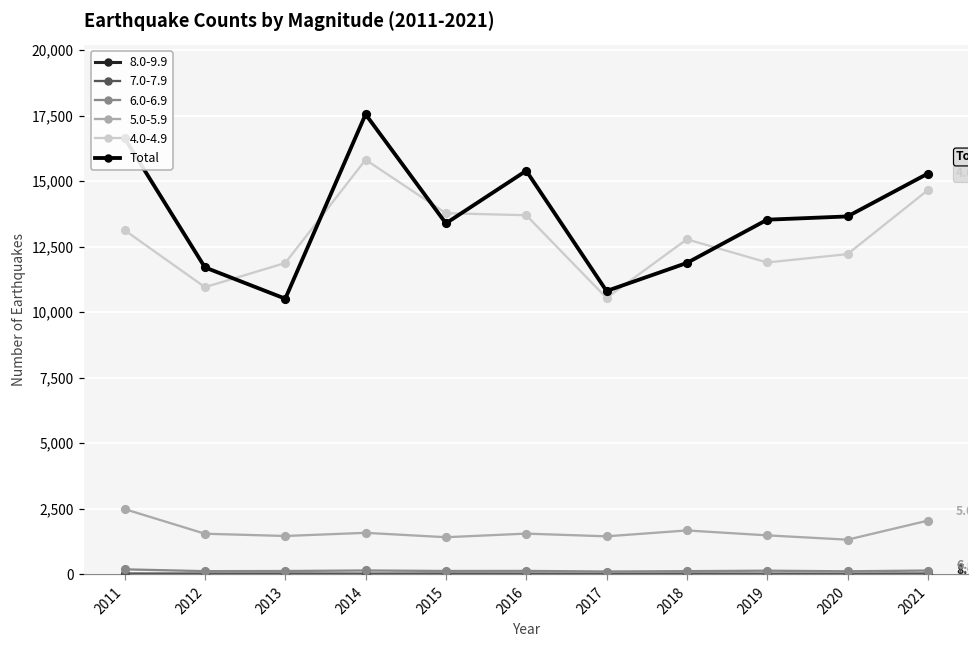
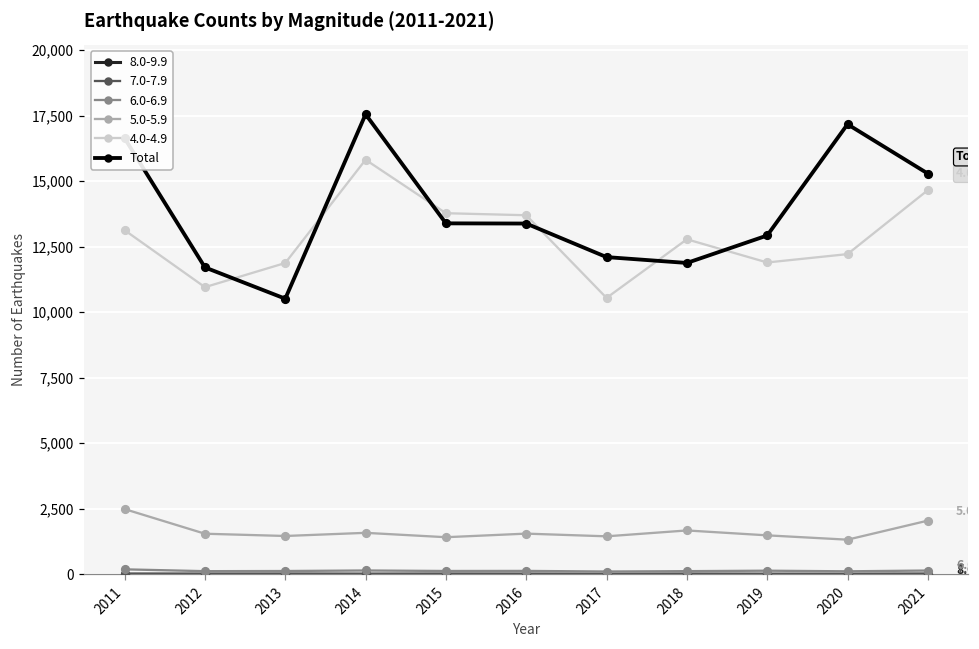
  {
    "7.0-7.9": {
      "2011": "0",
      "2012": "0",
      "2013": "0",
      "2014": "0",
      "2015": "0",
      "2016": "0",
      "2018": "0",
      "2019": "0",
      "2020": "0",
      "2021": "0"
    },
    "Total": {
      "2012": "11,700",
      "2013": "10,500",
      "2014": "17,600",
      "2015": "13,400",
-     "2016": "15,400",
-     "2017": "10,800",
+     "2016": "13,400",
+     "2017": "12,100",
      "2018": "11,900",
-     "2019": "13,500",
-     "2020": "13,700",
+     "2019": "12,900",
+     "2020": "17,200",
      "2021": "15,300"
    }
  }
